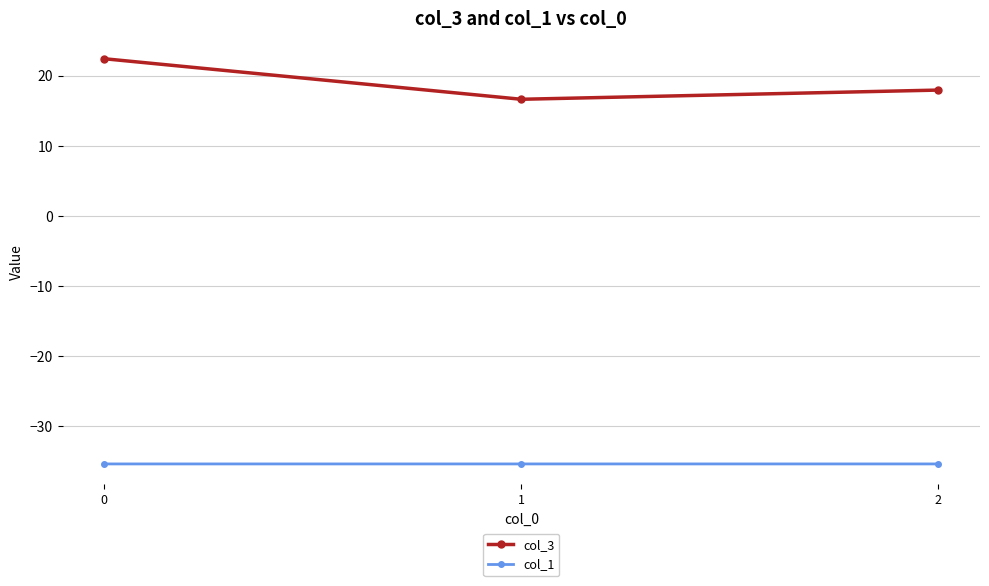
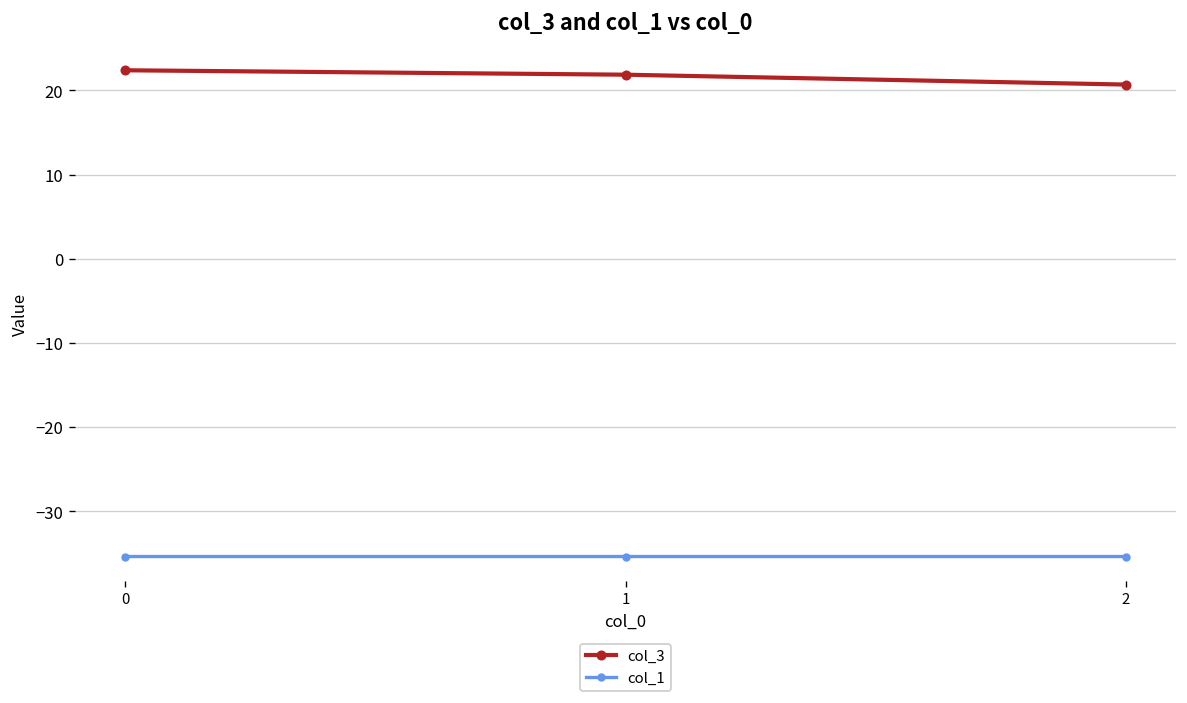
  {
    "col_3": {
      "0": 22,
-     "1": 17,
-     "2": 18
+     "1": 22,
+     "2": 21
    },
    "col_1": {
      "0": -35,
      "1": -35,
      "2": -35
    }
  }
